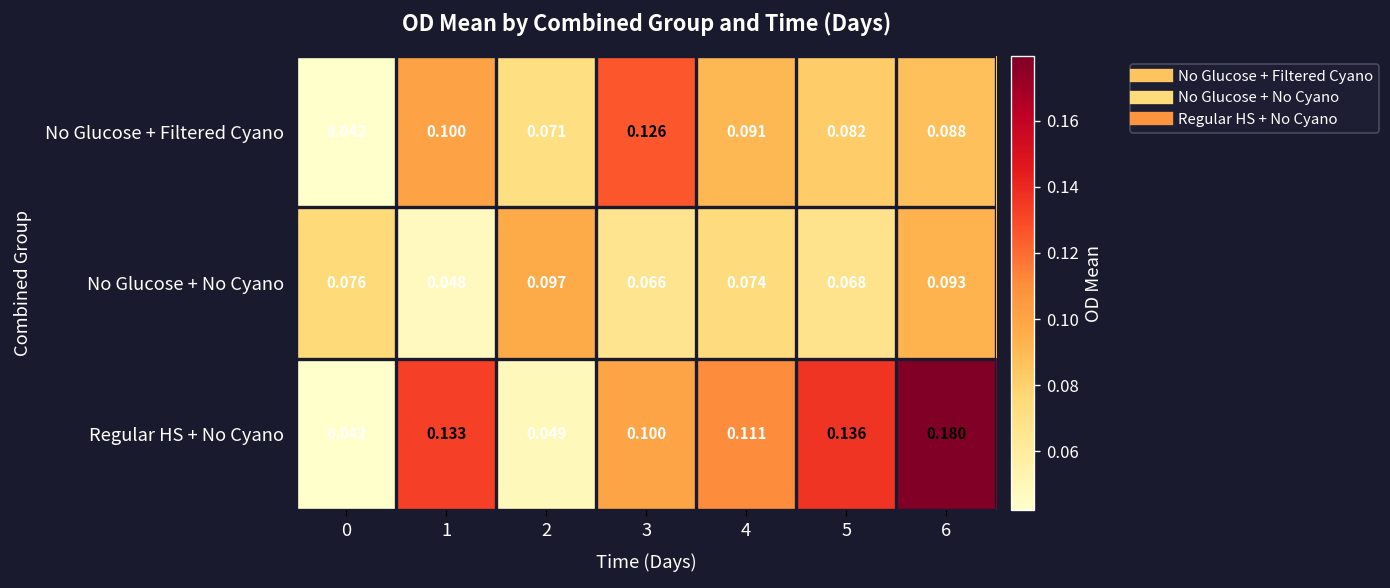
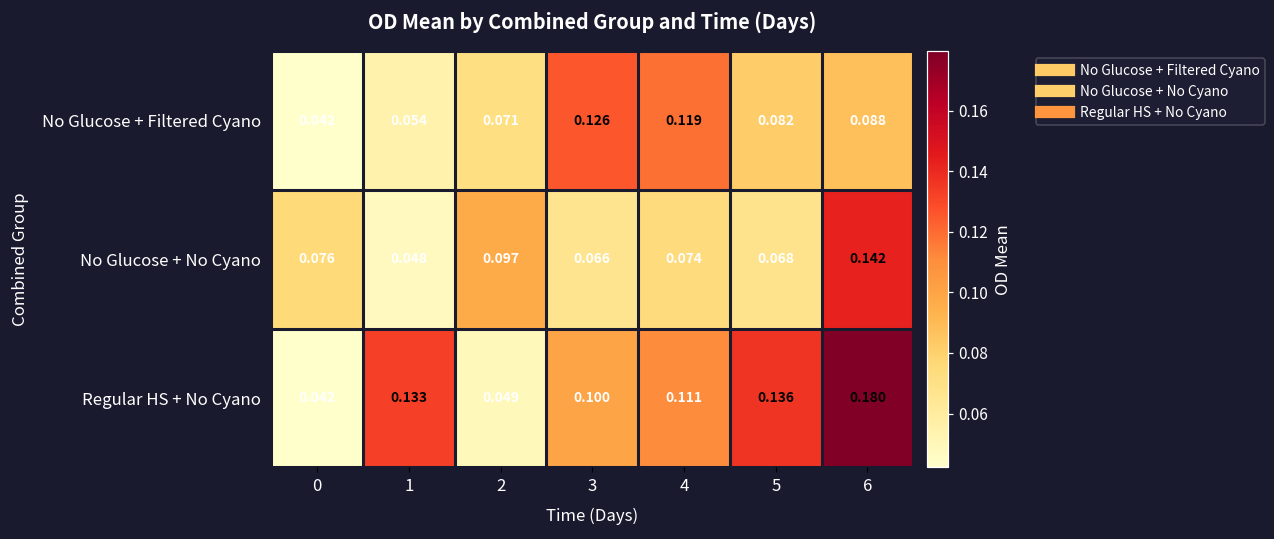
  {
    "No Glucose + Filtered Cyano": {
      "0": 0.042,
-     "1": 0.100,
+     "1": 0.054,
      "2": 0.071,
      "3": 0.126,
-     "4": 0.091,
+     "4": 0.119,
      "5": 0.082,
      "6": 0.088
    },
    "No Glucose + No Cyano": {
      "0": 0.076,
      "1": 0.048,
      "2": 0.097,
      "3": 0.066,
      "4": 0.074,
      "5": 0.068,
-     "6": 0.093
+     "6": 0.142
    },
    "Regular HS + No Cyano": {
      "0": 0.042,
      "1": 0.133,
      "2": 0.049,
      "3": 0.100,
      "4": 0.111,
      "5": 0.136,
      "6": 0.180
    }
  }
